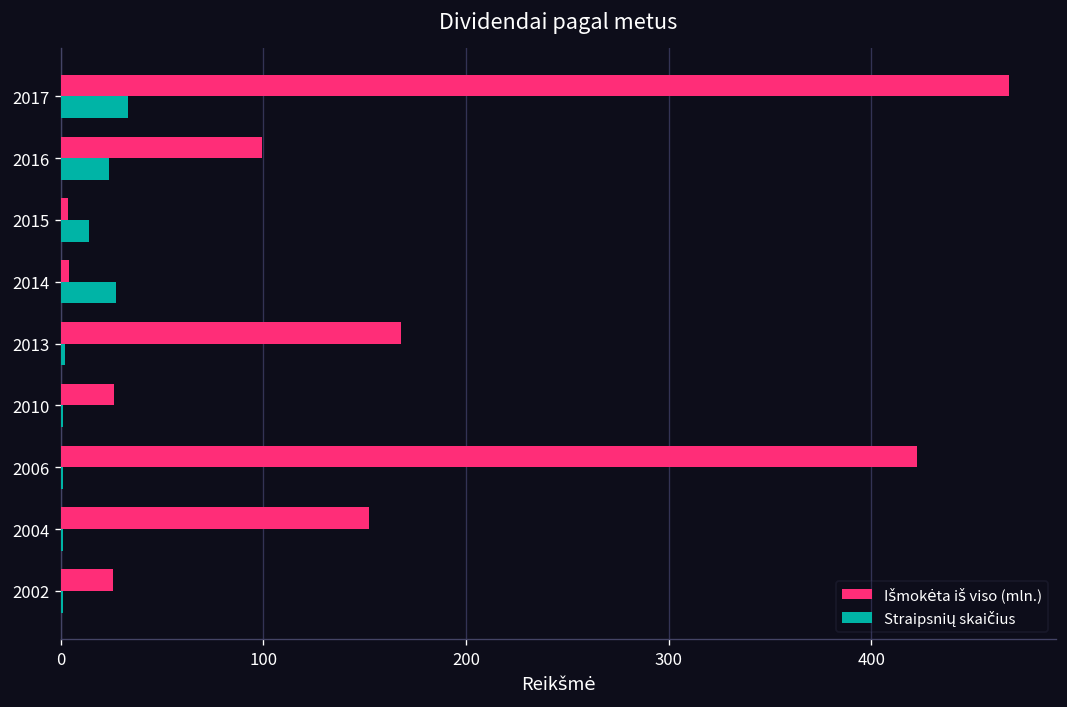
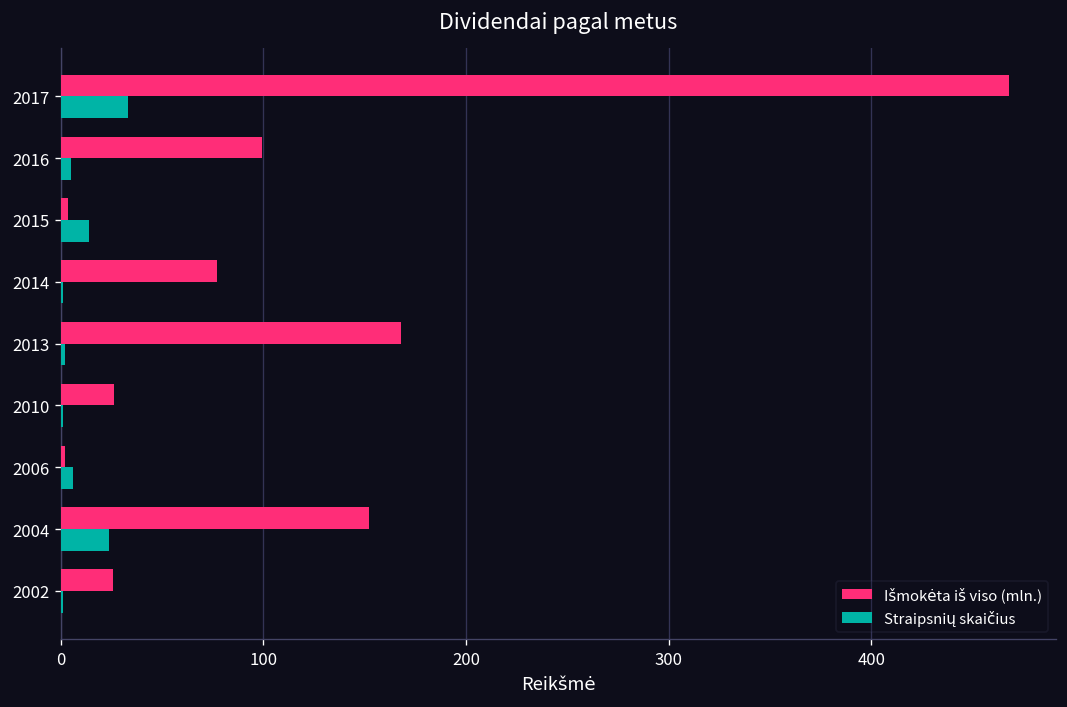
  {
    "Išmokėta iš viso (mln.)": {
      "2017": 468,
      "2016": 99,
      "2015": 3,
-     "2014": 4,
+     "2014": 77,
      "2013": 168,
      "2010": 26,
-     "2006": 423,
+     "2006": 2,
      "2004": 152,
      "2002": 26
    },
    "Straipsnių skaičius": {
      "2017": 33,
-     "2016": 24,
+     "2016": 5,
      "2015": 14,
-     "2014": 27,
+     "2014": 1,
      "2013": 2,
-     "2006": 1,
-     "2004": 1
+     "2006": 6,
+     "2004": 24
    }
  }
